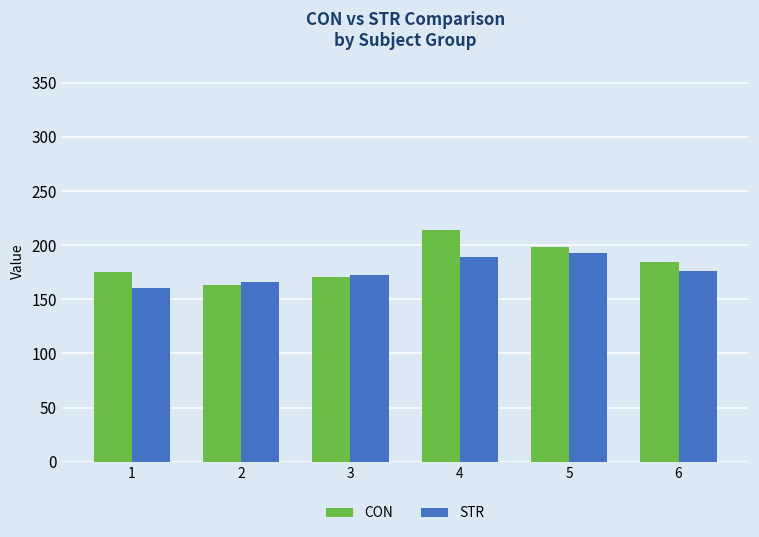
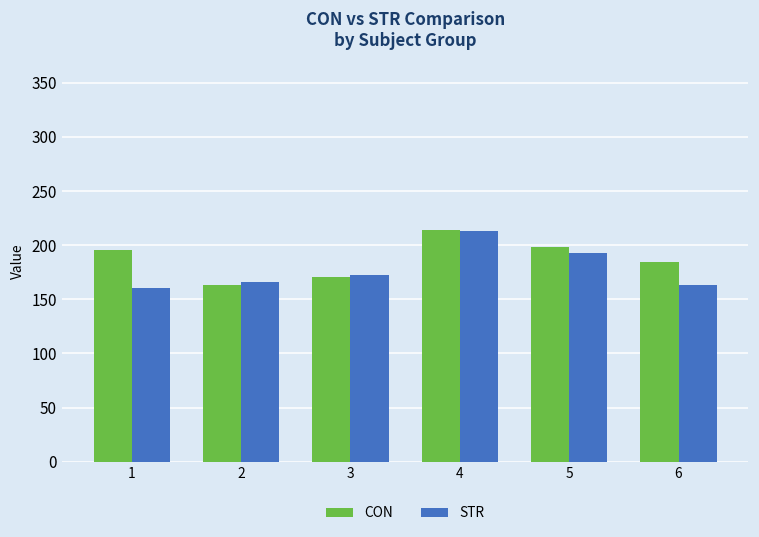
  {
    "CON": {
-     "1": 170,
+     "1": 200,
      "2": 160,
      "3": 170,
      "4": 210,
      "5": 200,
      "6": 180
    },
    "STR": {
      "1": 160,
      "2": 170,
      "3": 170,
-     "4": 190,
+     "4": 210,
      "5": 190,
-     "6": 180
+     "6": 160
    }
  }
